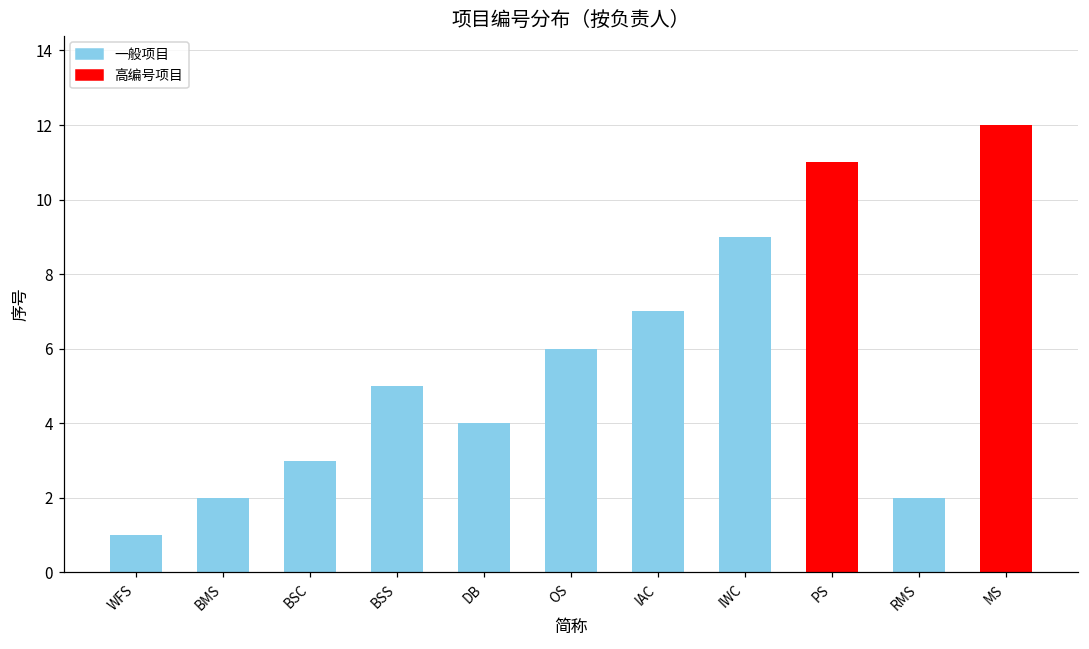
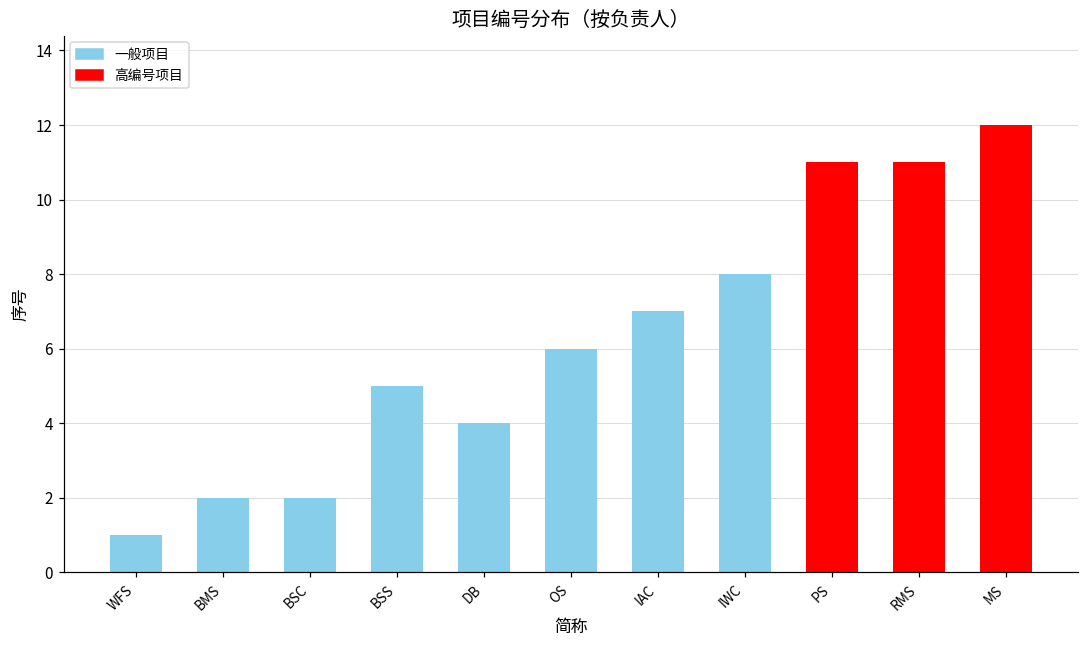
  {
    "WFS": 1,
    "BMS": 2,
-   "BSC": 3,
+   "BSC": 2,
    "BSS": 5,
    "DB": 4,
    "OS": 6,
    "IAC": 7,
-   "IWC": 9,
+   "IWC": 8,
    "PS": 11,
-   "RMS": 2,
+   "RMS": 11,
    "MS": 12
  }
